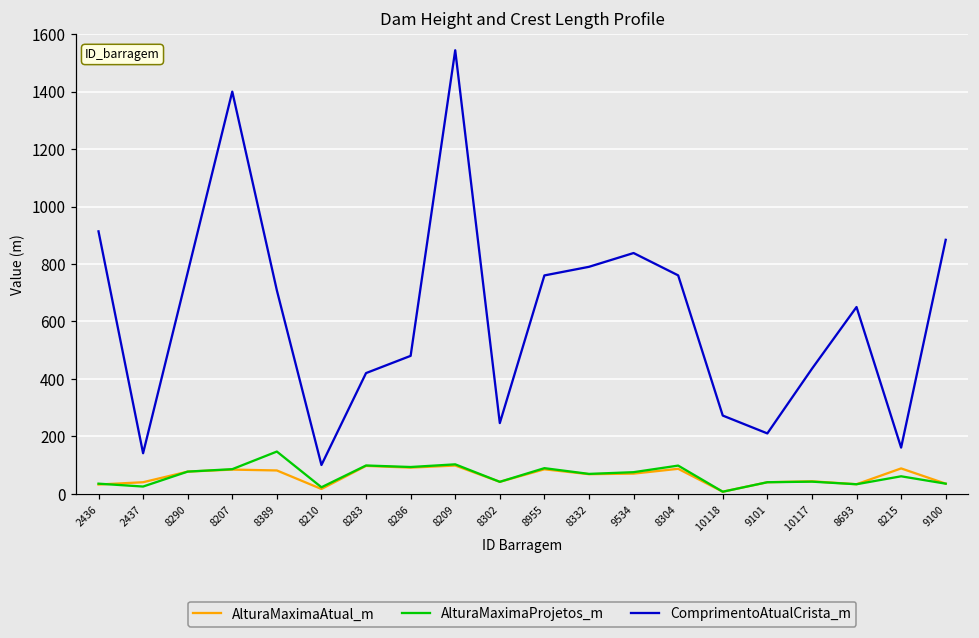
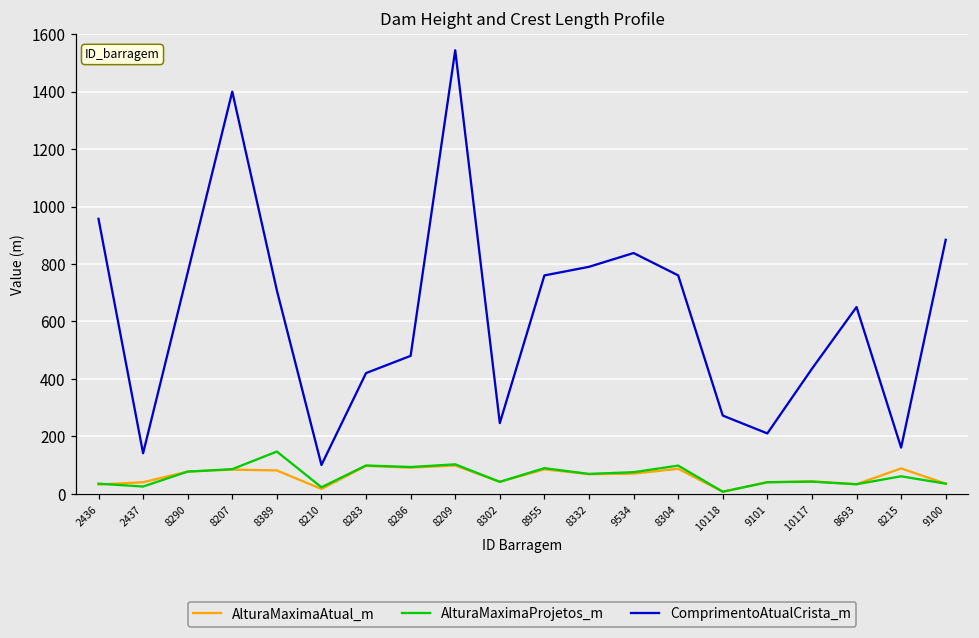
  {
    "AlturaMaximaAtual_m": {
      "2437": 40,
      "8389": 80,
      "8304": 90,
      "8215": 90
    },
    "AlturaMaximaProjetos_m": {
      "2437": 30,
      "8389": 150,
      "8304": 100,
      "8215": 60
    },
    "ComprimentoAtualCrista_m": {
-     "2436": 910,
+     "2436": 960,
      "2437": 140,
      "8290": 770,
      "8207": 1400,
      "8389": 710,
      "8210": 100,
      "8283": 420,
      "8286": 480,
      "8209": 1540,
      "8302": 250,
      "8955": 760,
      "8332": 790,
      "9534": 840,
      "8304": 760,
      "10118": 270,
      "9101": 210,
      "10117": 440,
      "8693": 650,
      "8215": 160,
      "9100": 880
    }
  }
